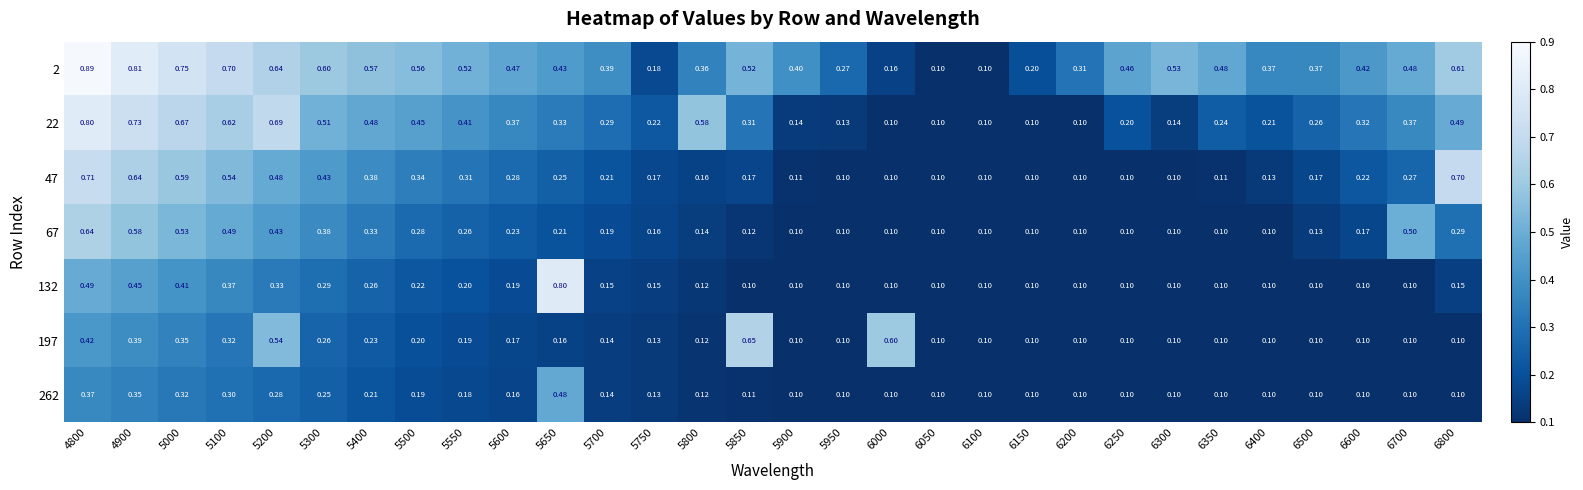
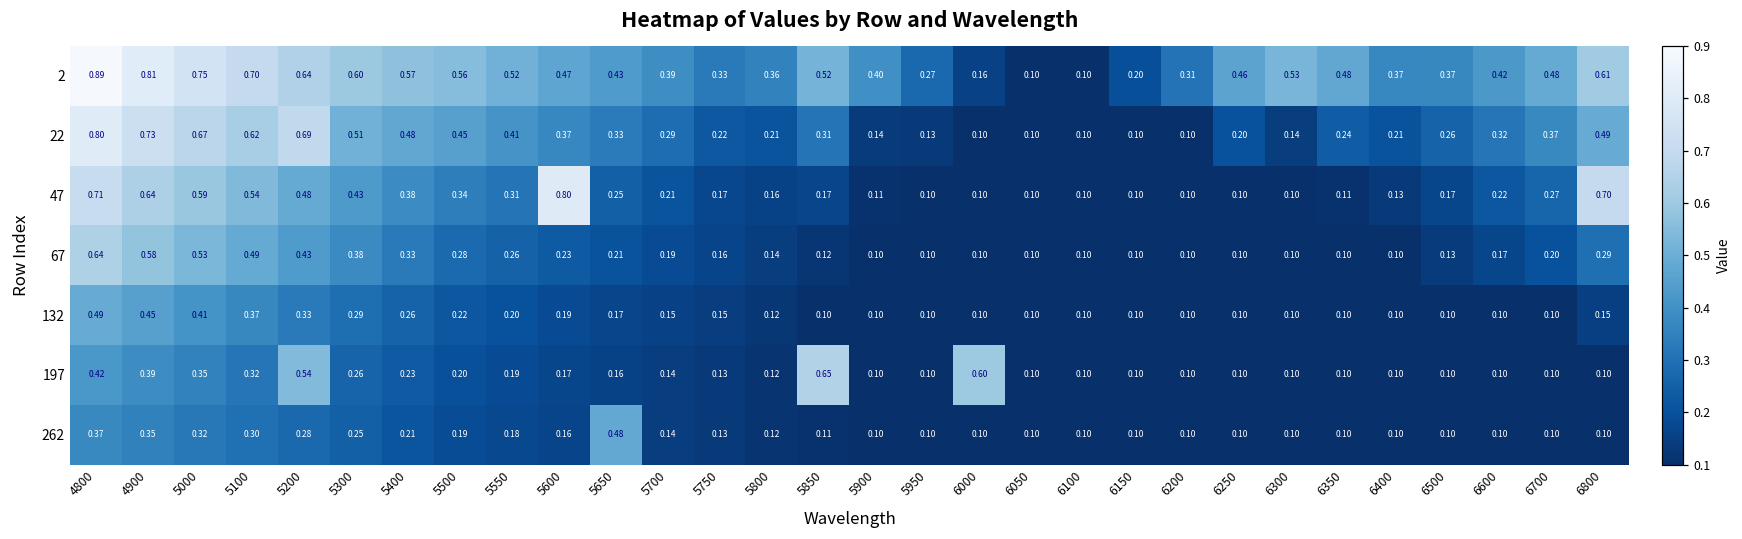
  {
    "2": {
      "4800": 0.89,
      "4900": 0.81,
      "5000": 0.75,
      "5100": 0.70,
      "5200": 0.64,
      "5300": 0.60,
      "5400": 0.57,
      "5500": 0.56,
      "5550": 0.52,
      "5600": 0.47,
      "5650": 0.43,
      "5700": 0.39,
-     "5750": 0.18,
+     "5750": 0.33,
      "5800": 0.36,
      "5850": 0.52,
      "5900": 0.40,
      "5950": 0.27,
      "6000": 0.16,
      "6050": 0.10,
      "6100": 0.10,
      "6150": 0.20,
      "6200": 0.31,
      "6250": 0.46,
      "6300": 0.53,
      "6350": 0.48,
      "6400": 0.37,
      "6500": 0.37,
      "6600": 0.42,
      "6700": 0.48,
      "6800": 0.61
    },
    "22": {
      "4800": 0.80,
      "4900": 0.73,
      "5000": 0.67,
      "5100": 0.62,
      "5200": 0.69,
      "5300": 0.51,
      "5400": 0.48,
      "5500": 0.45,
      "5550": 0.41,
      "5600": 0.37,
      "5650": 0.33,
      "5700": 0.29,
      "5750": 0.22,
-     "5800": 0.58,
+     "5800": 0.21,
      "5850": 0.31,
      "5900": 0.14,
      "5950": 0.13,
      "6000": 0.10,
      "6050": 0.10,
      "6100": 0.10,
      "6150": 0.10,
      "6200": 0.10,
      "6250": 0.20,
      "6300": 0.14,
      "6350": 0.24,
      "6400": 0.21,
      "6500": 0.26,
      "6600": 0.32,
      "6700": 0.37,
      "6800": 0.49
    },
    "47": {
      "4800": 0.71,
      "4900": 0.64,
      "5000": 0.59,
      "5100": 0.54,
      "5200": 0.48,
      "5300": 0.43,
      "5400": 0.38,
      "5500": 0.34,
      "5550": 0.31,
-     "5600": 0.28,
+     "5600": 0.80,
      "5650": 0.25,
      "5700": 0.21,
      "5750": 0.17,
      "5800": 0.16,
      "5850": 0.17,
      "5900": 0.11,
      "5950": 0.10,
      "6000": 0.10,
      "6050": 0.10,
      "6100": 0.10,
      "6150": 0.10,
      "6200": 0.10,
      "6250": 0.10,
      "6300": 0.10,
      "6350": 0.11,
      "6400": 0.13,
      "6500": 0.17,
      "6600": 0.22,
      "6700": 0.27,
      "6800": 0.70
    },
    "67": {
      "4800": 0.64,
      "4900": 0.58,
      "5000": 0.53,
      "5100": 0.49,
      "5200": 0.43,
      "5300": 0.38,
      "5400": 0.33,
      "5500": 0.28,
      "5550": 0.26,
      "5600": 0.23,
      "5650": 0.21,
      "5700": 0.19,
      "5750": 0.16,
      "5800": 0.14,
      "5850": 0.12,
      "5900": 0.10,
      "5950": 0.10,
      "6000": 0.10,
      "6050": 0.10,
      "6100": 0.10,
      "6150": 0.10,
      "6200": 0.10,
      "6250": 0.10,
      "6300": 0.10,
      "6350": 0.10,
      "6400": 0.10,
      "6500": 0.13,
      "6600": 0.17,
-     "6700": 0.50,
+     "6700": 0.20,
      "6800": 0.29
    },
    "132": {
      "4800": 0.49,
      "4900": 0.45,
      "5000": 0.41,
      "5100": 0.37,
      "5200": 0.33,
      "5300": 0.29,
      "5400": 0.26,
      "5500": 0.22,
      "5550": 0.20,
      "5600": 0.19,
-     "5650": 0.80,
+     "5650": 0.17,
      "5700": 0.15,
      "5750": 0.15,
      "5800": 0.12,
      "5850": 0.10,
      "5900": 0.10,
      "5950": 0.10,
      "6000": 0.10,
      "6050": 0.10,
      "6100": 0.10,
      "6150": 0.10,
      "6200": 0.10,
      "6250": 0.10,
      "6300": 0.10,
      "6350": 0.10,
      "6400": 0.10,
      "6500": 0.10,
      "6600": 0.10,
      "6700": 0.10,
      "6800": 0.15
    }
  }
